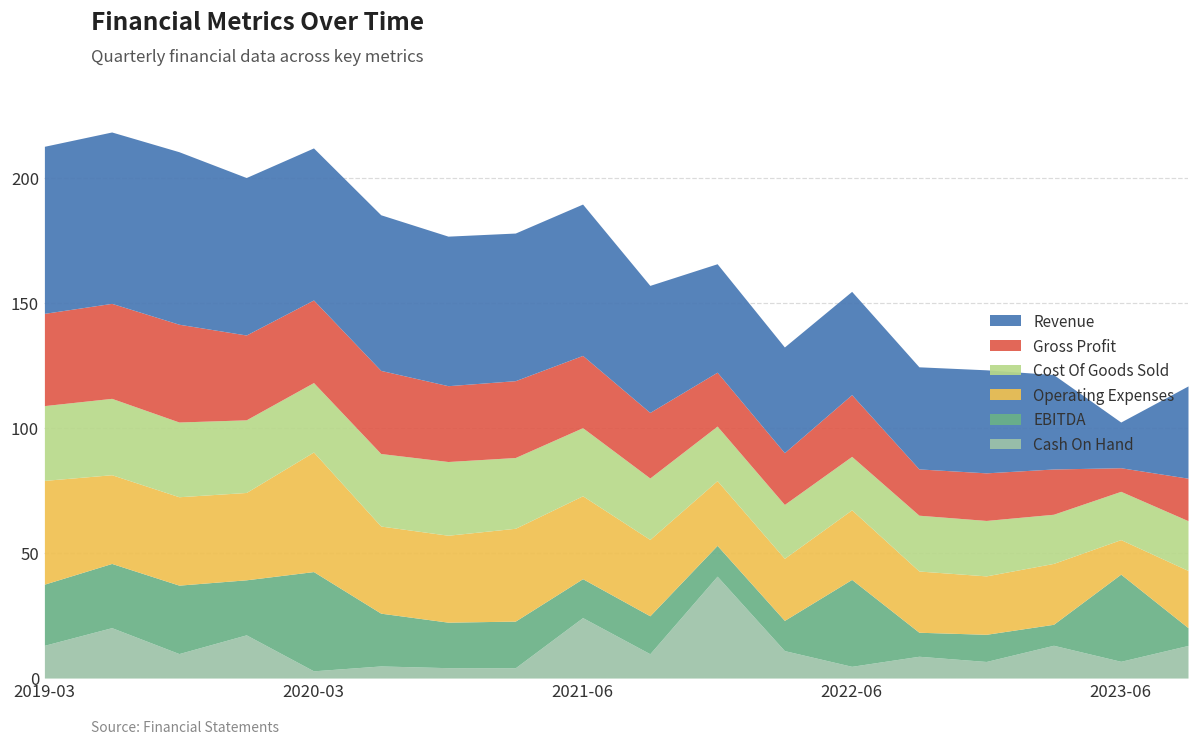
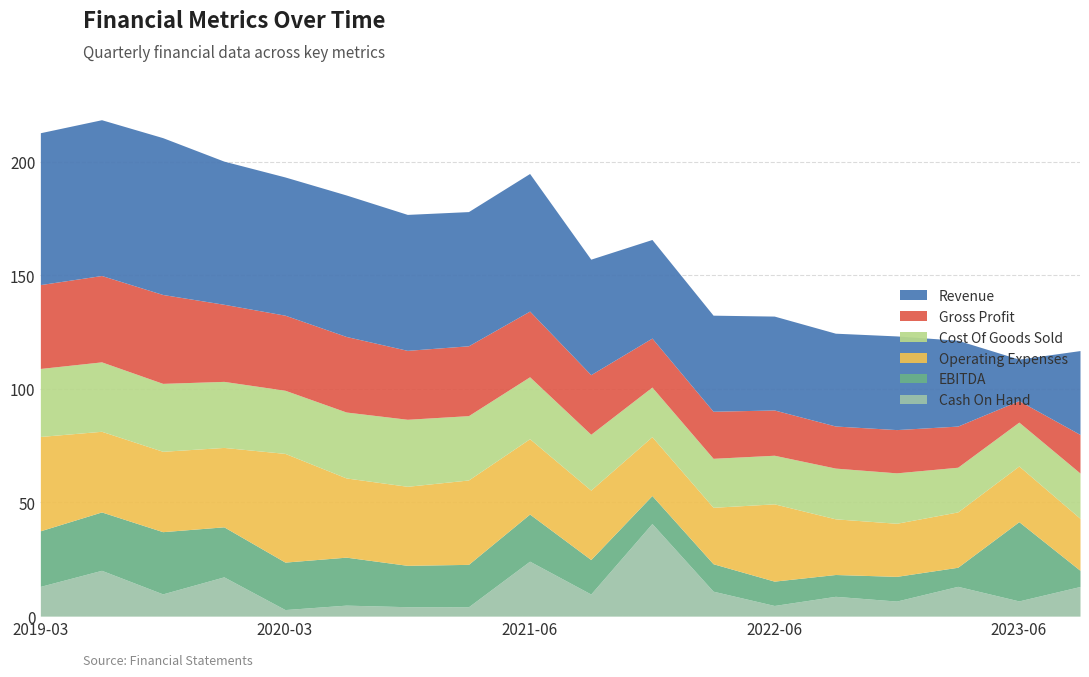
  {
    "EBITDA": {
      "2019-03": 24,
-     "2020-03": 40,
-     "2021-06": 16,
-     "2022-06": 35,
+     "2020-03": 21,
+     "2021-06": 21,
+     "2022-06": 11,
      "2023-06": 35
    },
    "Operating Expenses": {
      "2019-03": 41,
      "2020-03": 48,
      "2021-06": 33,
-     "2022-06": 28,
-     "2023-06": 14
+     "2022-06": 34,
+     "2023-06": 24
    },
    "Gross Profit": {
      "2019-03": 37,
      "2020-03": 33,
      "2021-06": 29,
-     "2022-06": 25,
+     "2022-06": 20,
      "2023-06": 9
    },
    "Revenue": {
      "2019-03": 67,
      "2020-03": 61,
      "2021-06": 61,
      "2022-06": 41,
      "2023-06": 18
    }
  }
